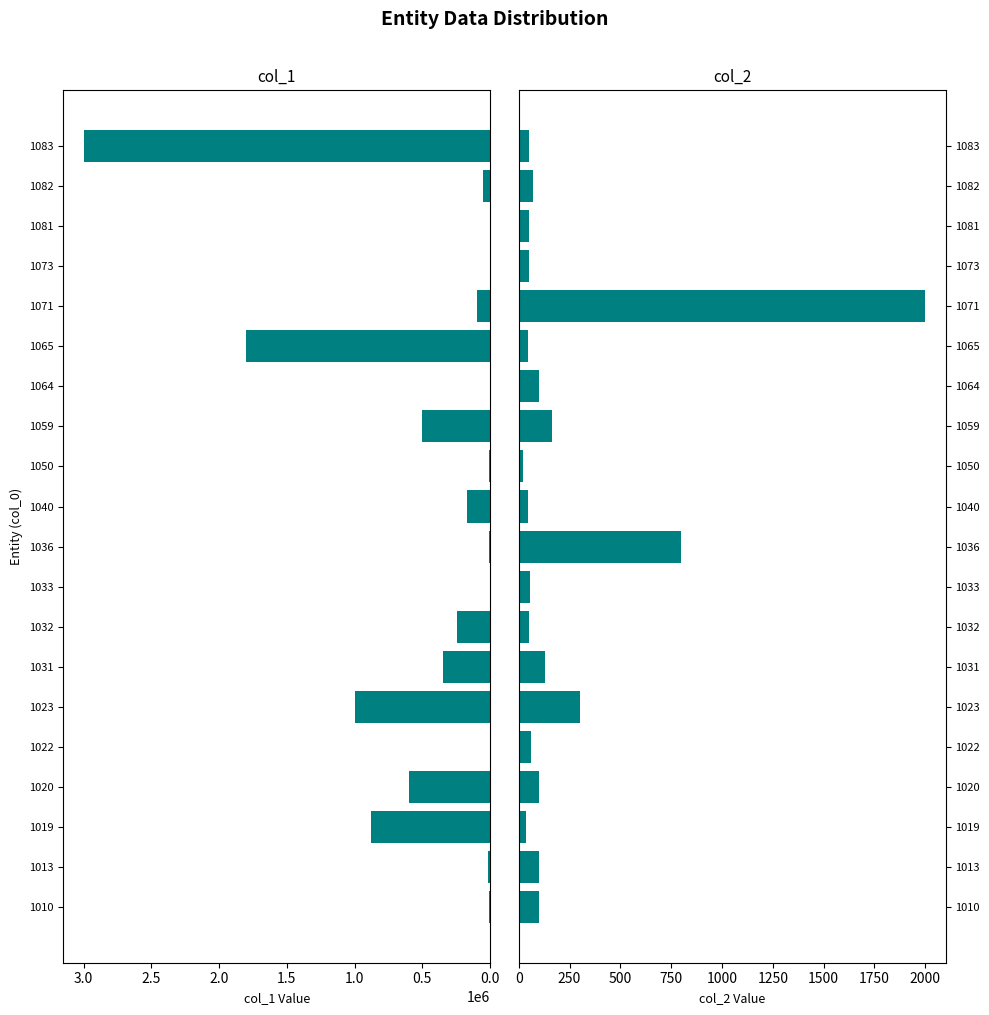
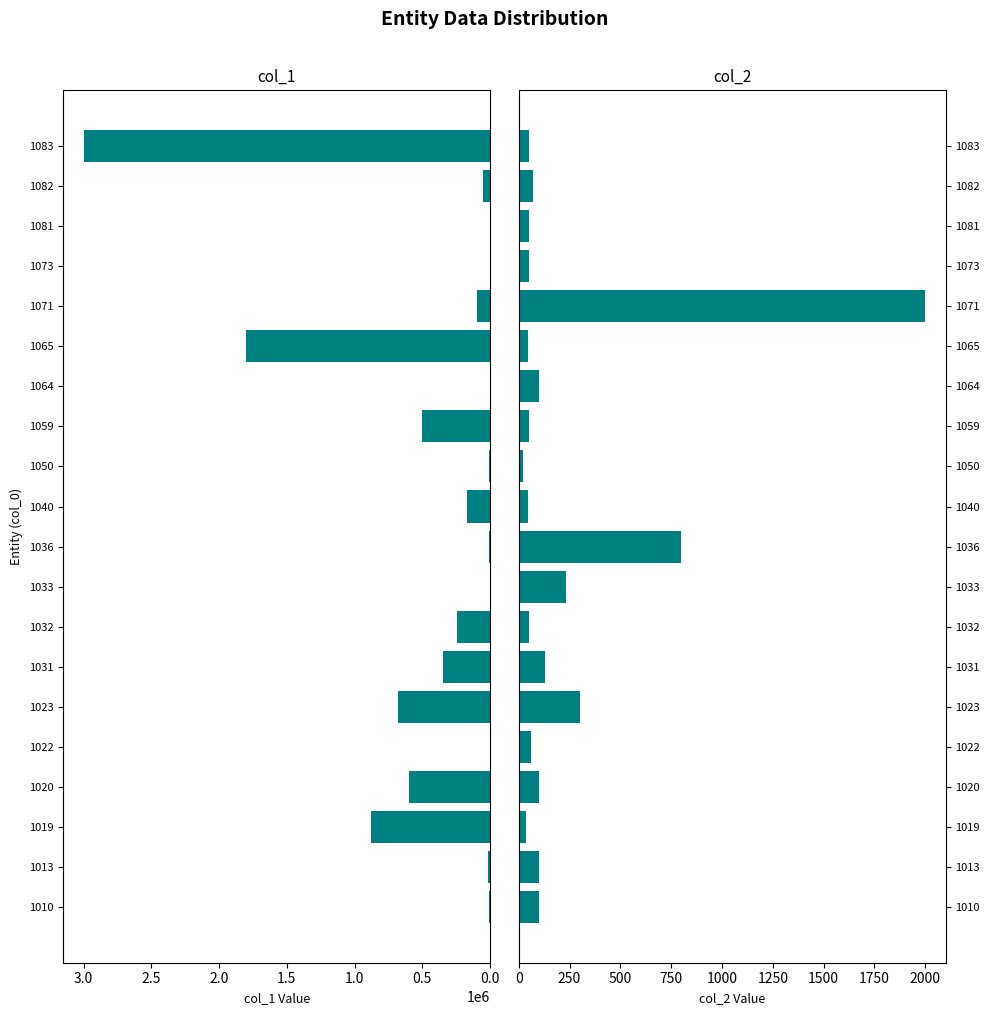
  {
    "col_1": {
      "1083": 3000000,
      "1082": 50000,
      "1071": 100000,
      "1065": 1800000,
      "1059": 500000,
      "1040": 170000,
      "1032": 240000,
      "1031": 340000,
-     "1023": 1000000,
+     "1023": 680000,
      "1020": 600000,
      "1019": 880000
    },
    "col_2": {
      "1083": 50,
      "1082": 70,
      "1081": 50,
      "1073": 50,
      "1071": 2000,
      "1065": 50,
      "1064": 100,
-     "1059": 170,
+     "1059": 50,
      "1050": 20,
      "1040": 50,
      "1036": 800,
-     "1033": 60,
+     "1033": 230,
      "1032": 50,
      "1031": 130,
      "1023": 300,
      "1022": 60,
      "1020": 100,
      "1019": 40,
      "1013": 100,
      "1010": 100
    }
  }
